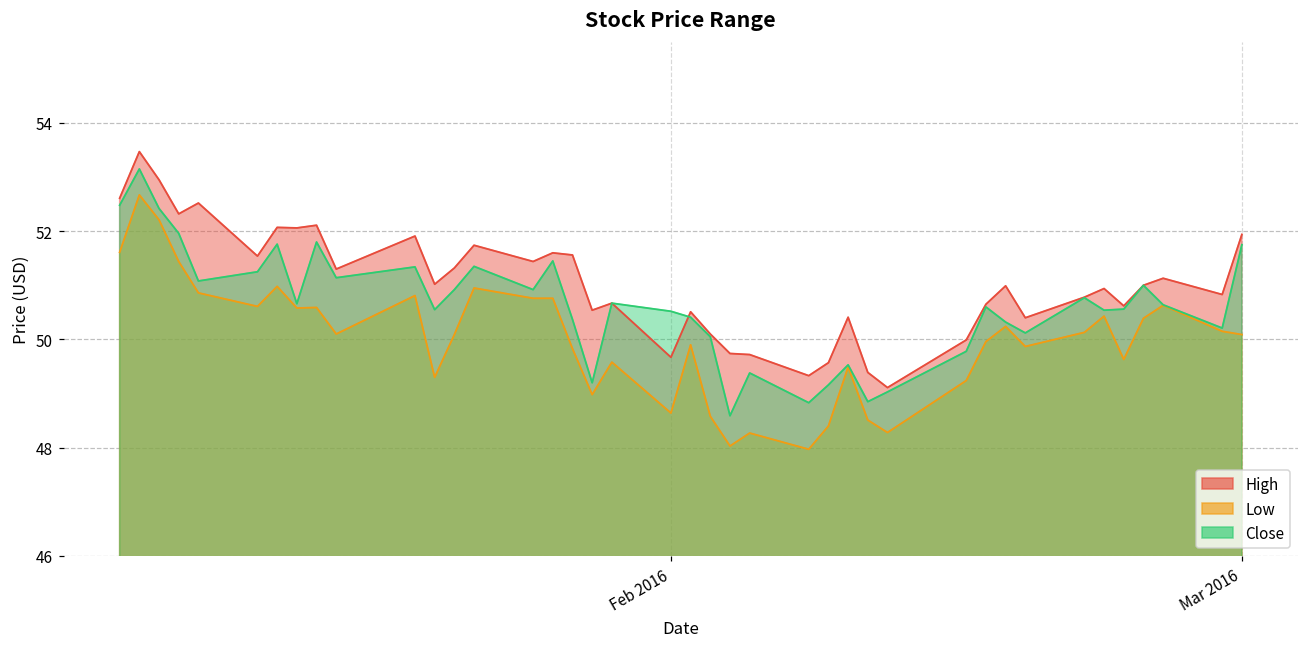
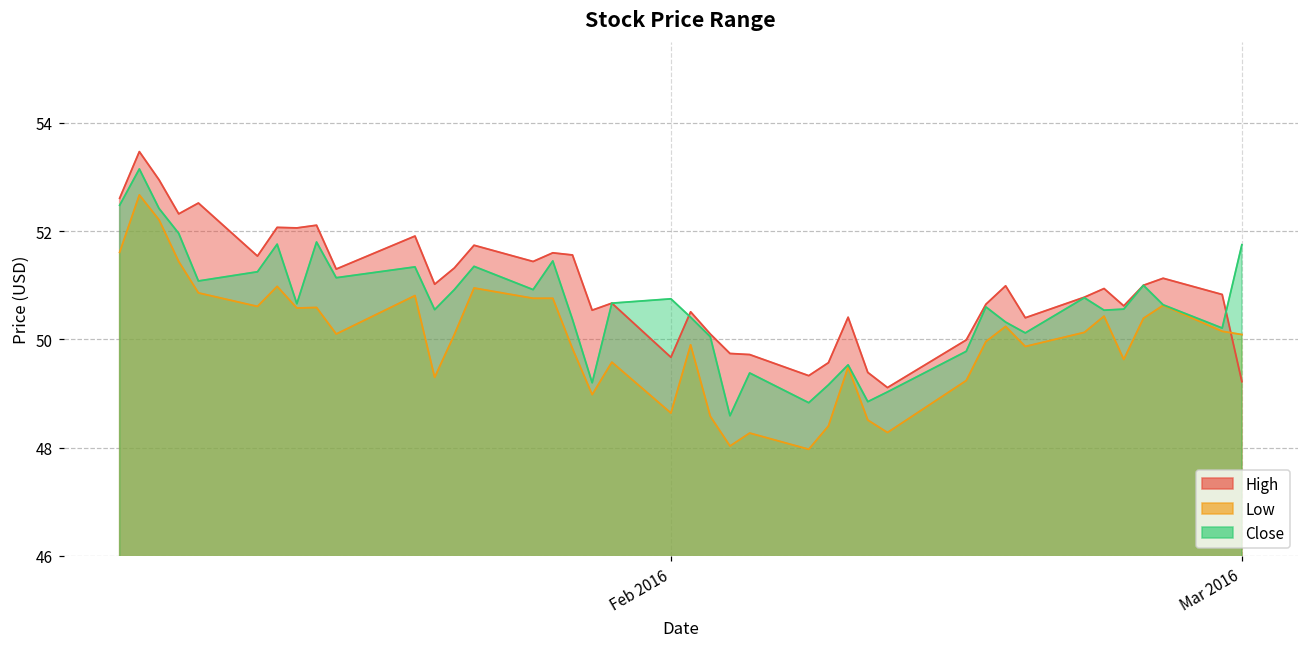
  {
    "High": {
      "Feb 2016": 49.7,
-     "Mar 2016": 51.9
+     "Mar 2016": 49.2
    },
    "Low": {
      "Feb 2016": 48.6,
      "Mar 2016": 50.1
    },
    "Close": {
-     "Feb 2016": 50.5,
+     "Feb 2016": 50.8,
      "Mar 2016": 51.8
    }
  }
